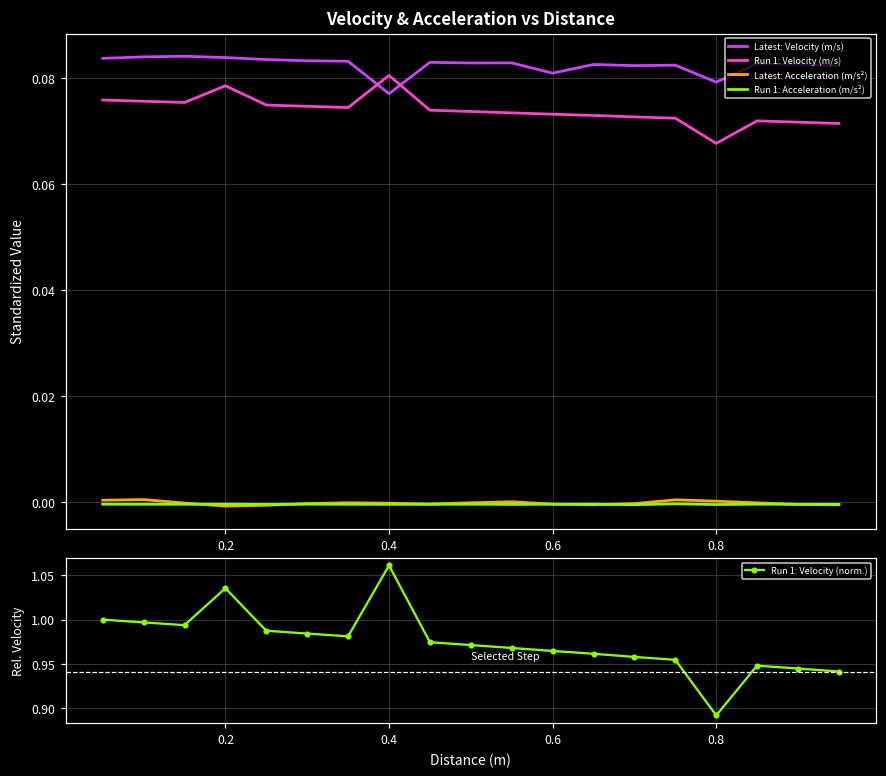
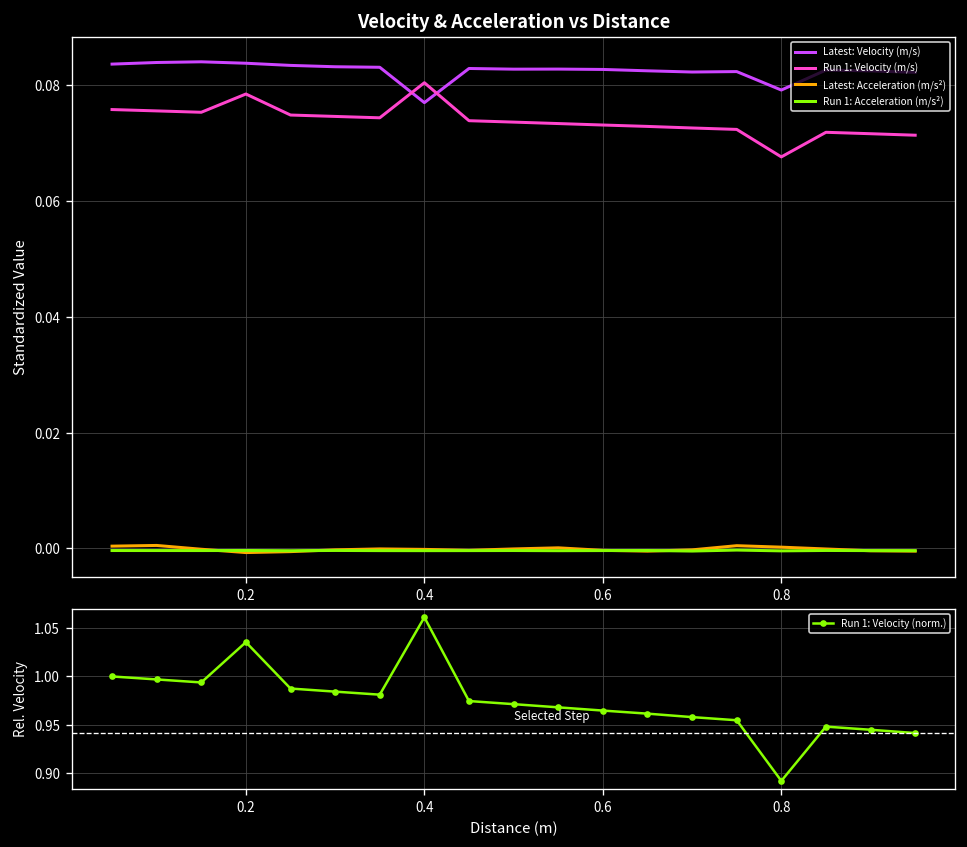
  {
    "Velocity & Acceleration vs Distance": {
      "Latest: Velocity (m/s)": {
        "0.2": 0.084,
        "0.4": 0.077,
-       "0.6": 0.081,
+       "0.6": 0.083,
        "0.8": 0.079
      },
      "Run 1: Velocity (m/s)": {
        "0.2": 0.078,
        "0.4": 0.080,
        "0.6": 0.073,
        "0.8": 0.068
      },
      "Latest: Acceleration (m/s²)": {
        "0.8": 0.000
      },
      "Run 1: Acceleration (m/s²)": {
        "0.8": 0.000
      }
    }
  }
